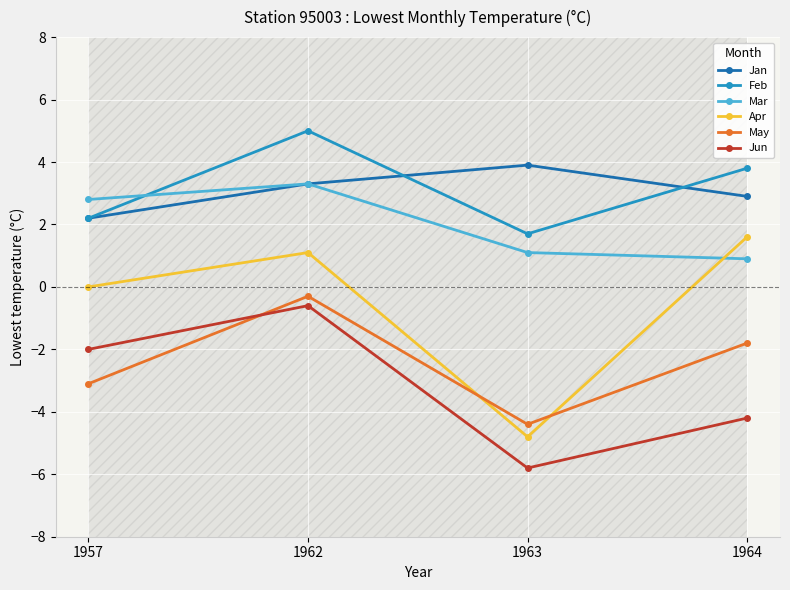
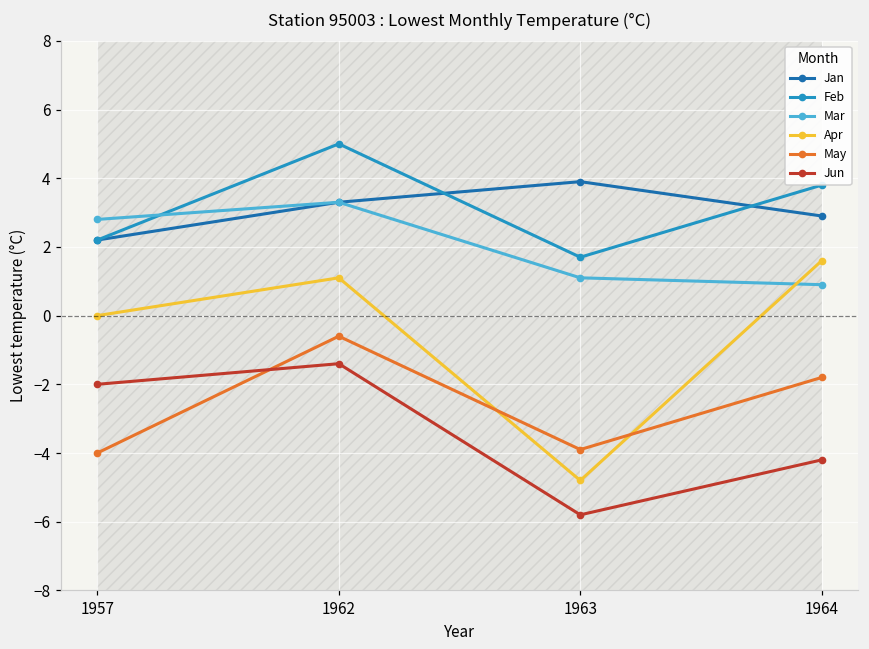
  {
    "Apr": {
      "1957": 0.0,
      "1962": 1.1,
      "1963": -4.8,
      "1964": 1.6
    },
    "May": {
-     "1957": -3.1,
-     "1962": -0.3,
-     "1963": -4.4,
+     "1957": -4.0,
+     "1962": -0.6,
+     "1963": -3.9,
      "1964": -1.8
    },
    "Jun": {
      "1957": -2.0,
-     "1962": -0.6,
+     "1962": -1.4,
      "1963": -5.8,
      "1964": -4.2
    }
  }
